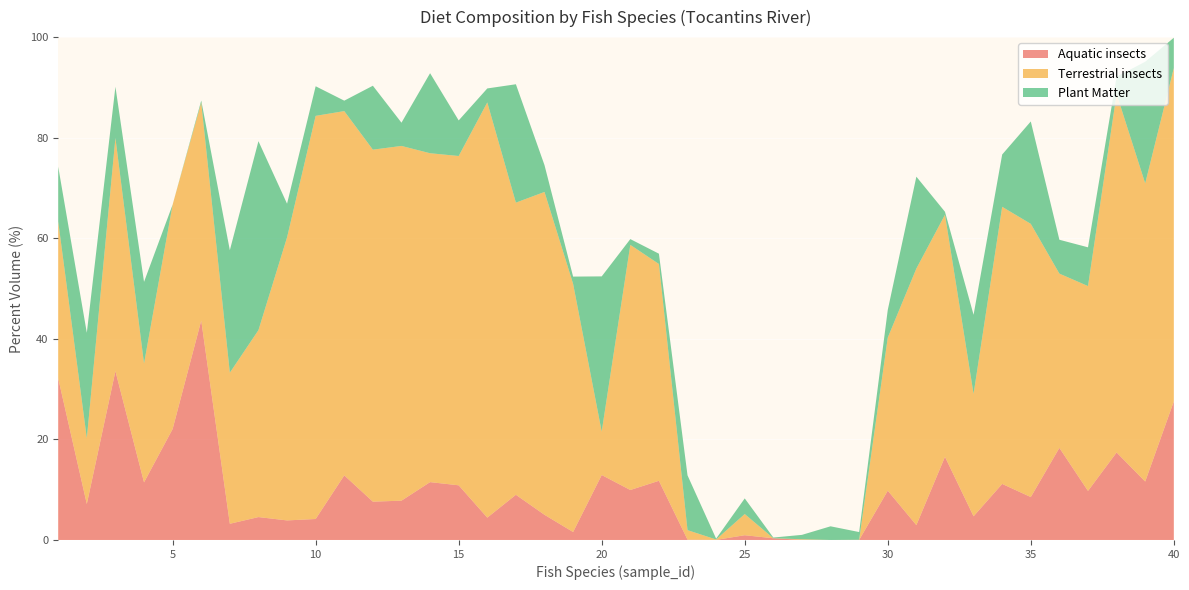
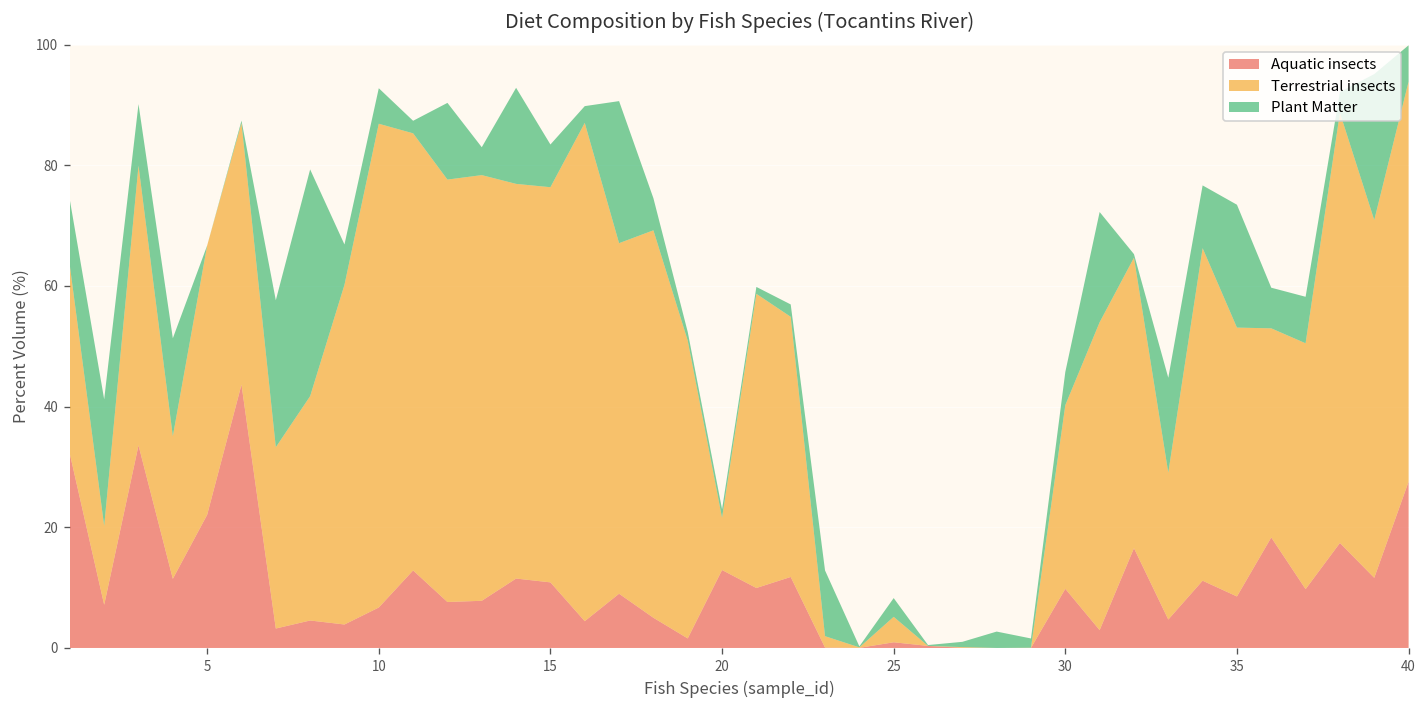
  {
    "Aquatic insects": {
      "5": 22,
-     "10": 4,
+     "10": 7,
      "15": 11,
      "20": 13,
      "25": 1,
      "30": 10,
      "35": 9,
      "40": 28
    },
    "Terrestrial insects": {
      "10": 80,
      "15": 65,
      "20": 9,
      "25": 4,
      "30": 30,
-     "35": 54,
+     "35": 45,
      "40": 66
    },
    "Plant Matter": {
      "10": 6,
      "15": 7,
-     "20": 31,
+     "20": 1,
      "25": 3,
      "30": 5,
      "35": 20,
      "40": 6
    }
  }
